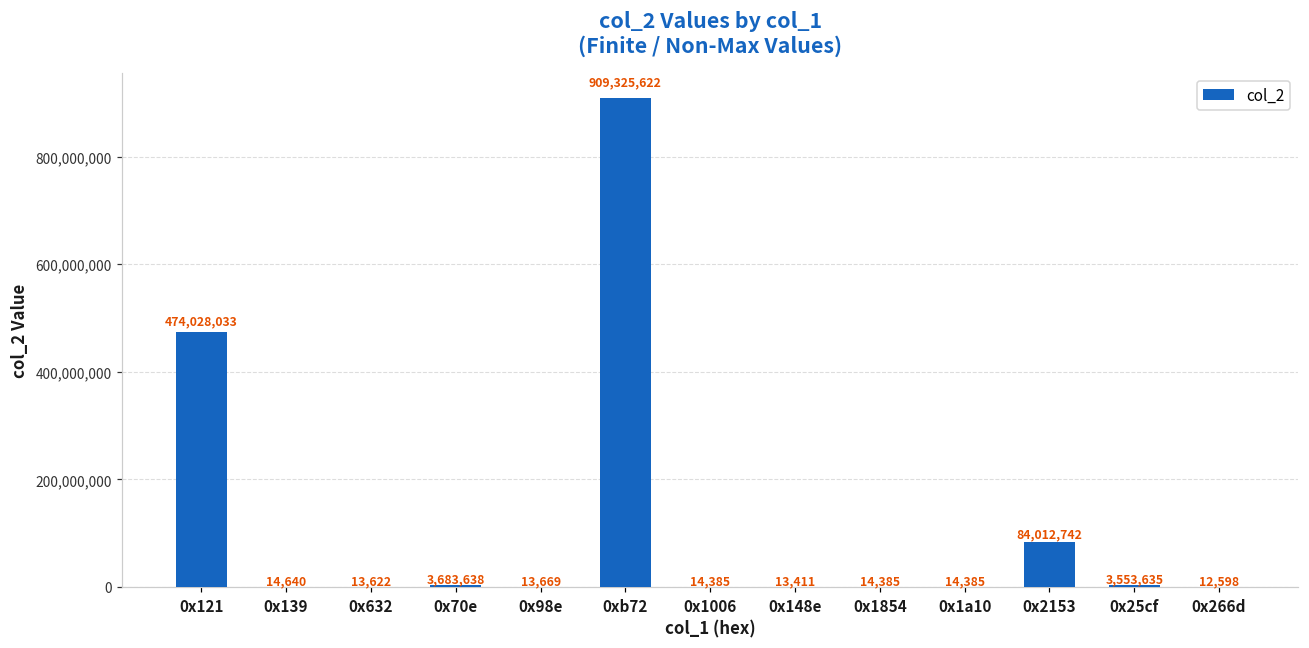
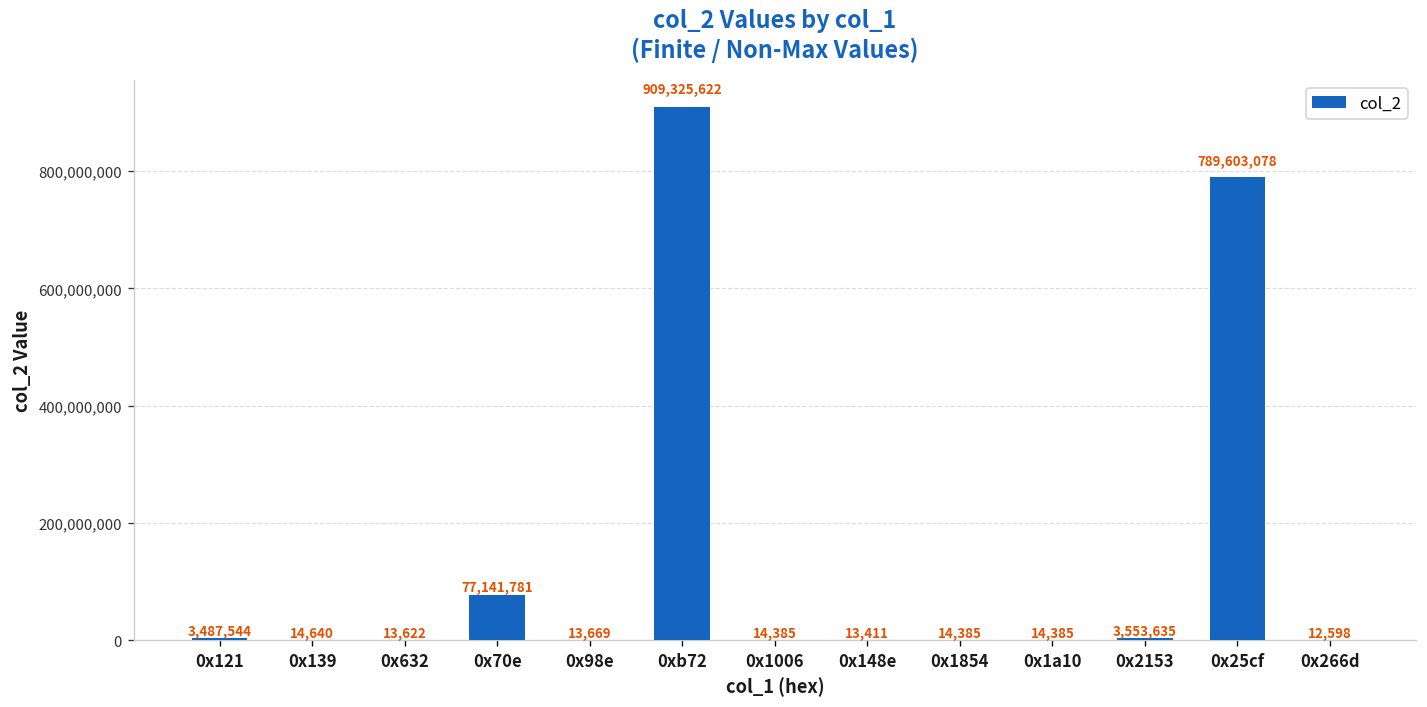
  {
-   "0x121": "474,028,033",
+   "0x121": "3,487,544",
    "0x139": "14,640",
    "0x632": "13,622",
-   "0x70e": "3,683,638",
+   "0x70e": "77,141,781",
    "0x98e": "13,669",
    "0xb72": "909,325,622",
    "0x1006": "14,385",
    "0x148e": "13,411",
    "0x1854": "14,385",
    "0x1a10": "14,385",
-   "0x2153": "84,012,742",
-   "0x25cf": "3,553,635",
+   "0x2153": "3,553,635",
+   "0x25cf": "789,603,078",
    "0x266d": "12,598"
  }
